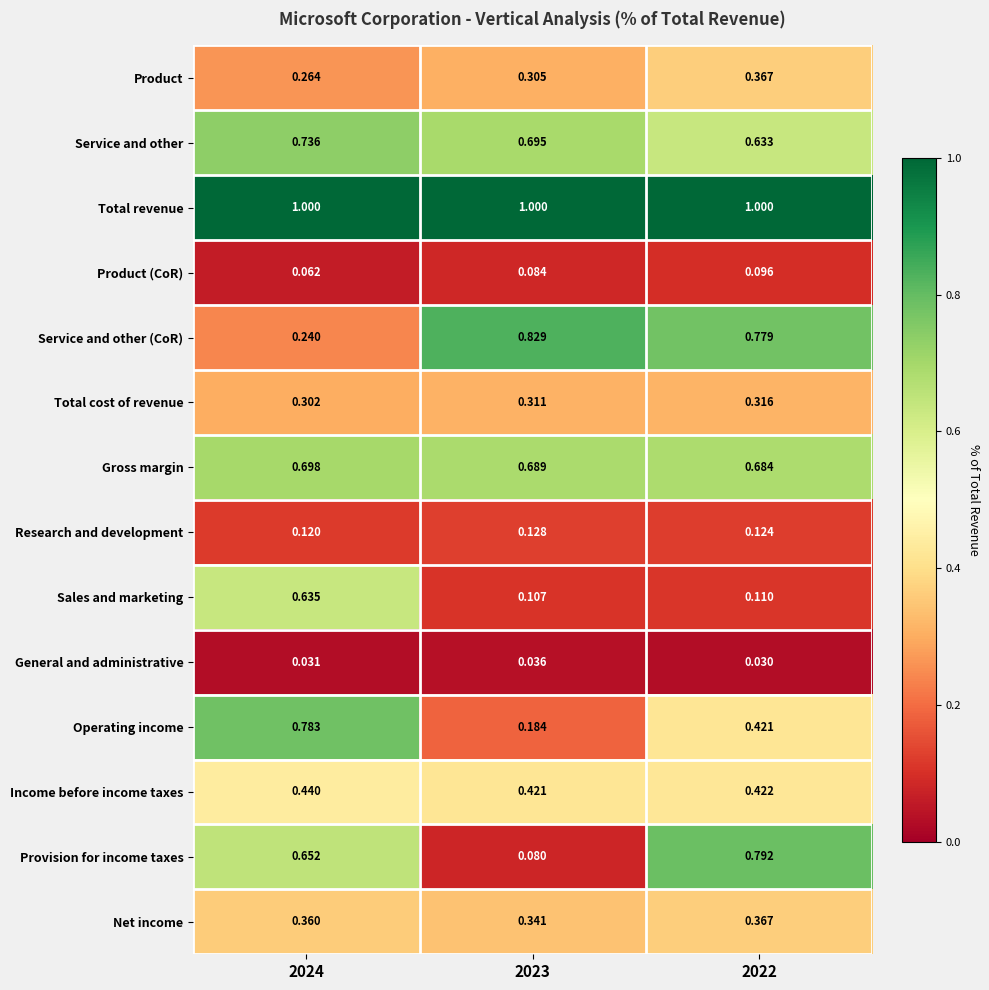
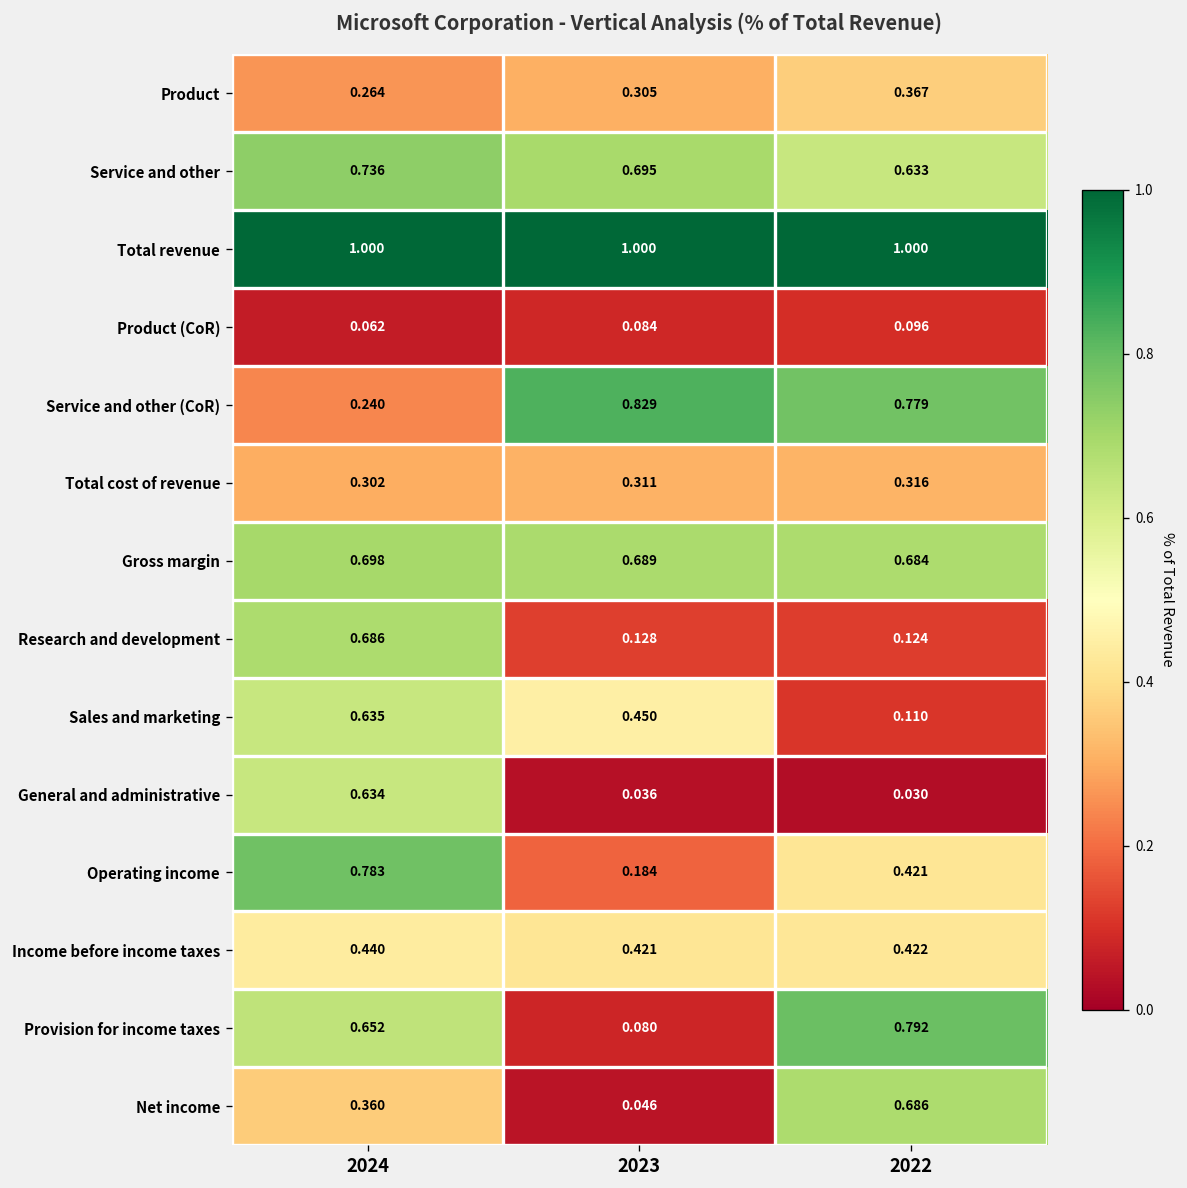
  {
    "Product": {
      "2024": 0.264,
      "2023": 0.305,
      "2022": 0.367
    },
    "Service and other": {
      "2024": 0.736,
      "2023": 0.695,
      "2022": 0.633
    },
    "Total revenue": {
      "2024": 1.000,
      "2023": 1.000,
      "2022": 1.000
    },
    "Product (CoR)": {
      "2024": 0.062,
      "2023": 0.084,
      "2022": 0.096
    },
    "Service and other (CoR)": {
      "2024": 0.240,
      "2023": 0.829,
      "2022": 0.779
    },
    "Total cost of revenue": {
      "2024": 0.302,
      "2023": 0.311,
      "2022": 0.316
    },
    "Gross margin": {
      "2024": 0.698,
      "2023": 0.689,
      "2022": 0.684
    },
    "Research and development": {
-     "2024": 0.120,
+     "2024": 0.686,
      "2023": 0.128,
      "2022": 0.124
    },
    "Sales and marketing": {
      "2024": 0.635,
-     "2023": 0.107,
+     "2023": 0.450,
      "2022": 0.110
    },
    "General and administrative": {
-     "2024": 0.031,
+     "2024": 0.634,
      "2023": 0.036,
      "2022": 0.030
    },
    "Operating income": {
      "2024": 0.783,
      "2023": 0.184,
      "2022": 0.421
    },
    "Income before income taxes": {
      "2024": 0.440,
      "2023": 0.421,
      "2022": 0.422
    },
    "Provision for income taxes": {
      "2024": 0.652,
      "2023": 0.080,
      "2022": 0.792
    },
    "Net income": {
      "2024": 0.360,
-     "2023": 0.341,
-     "2022": 0.367
+     "2023": 0.046,
+     "2022": 0.686
    }
  }
